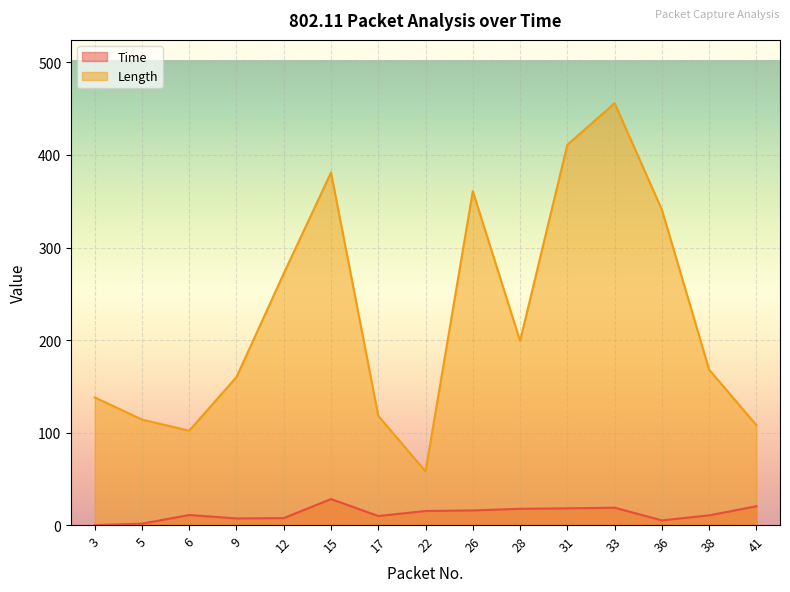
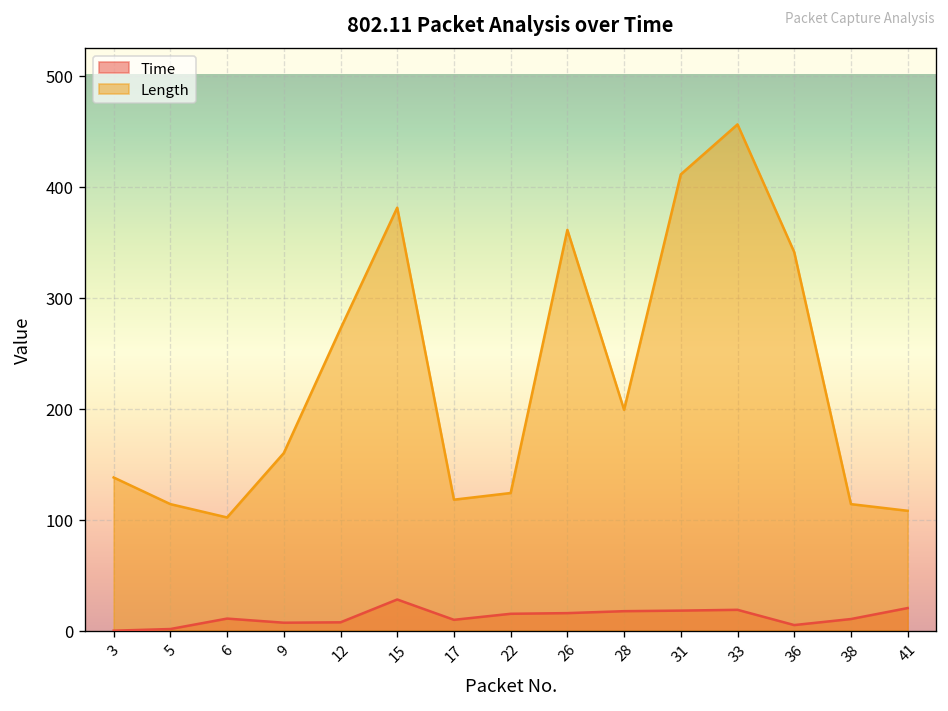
  {
    "Time": {
      "3": 0,
      "5": 0,
      "6": 10,
      "9": 10,
      "12": 10,
      "15": 30,
      "17": 10,
      "22": 20,
      "26": 20,
      "28": 20,
      "31": 20,
      "33": 20,
      "36": 10,
      "38": 10,
      "41": 20
    },
    "Length": {
      "3": 140,
      "5": 110,
      "6": 100,
      "9": 160,
      "12": 270,
      "15": 380,
      "17": 120,
-     "22": 60,
+     "22": 120,
      "26": 360,
      "28": 200,
      "31": 410,
      "33": 460,
      "36": 340,
-     "38": 170,
+     "38": 110,
      "41": 110
    }
  }
